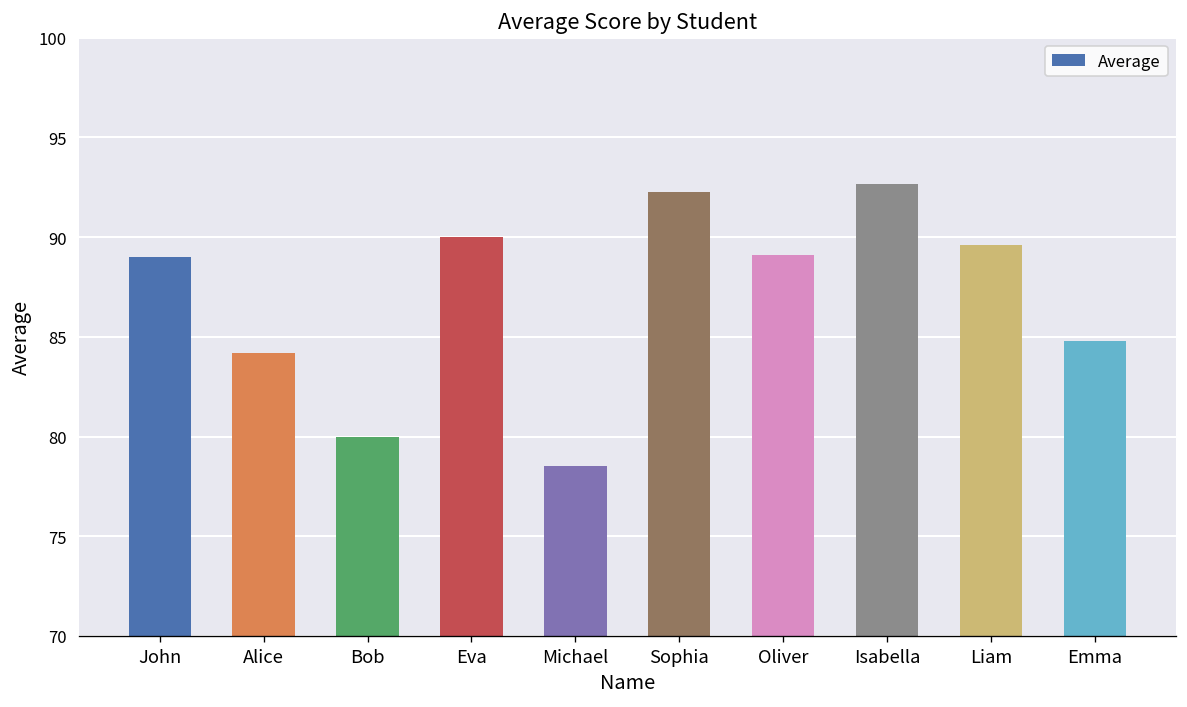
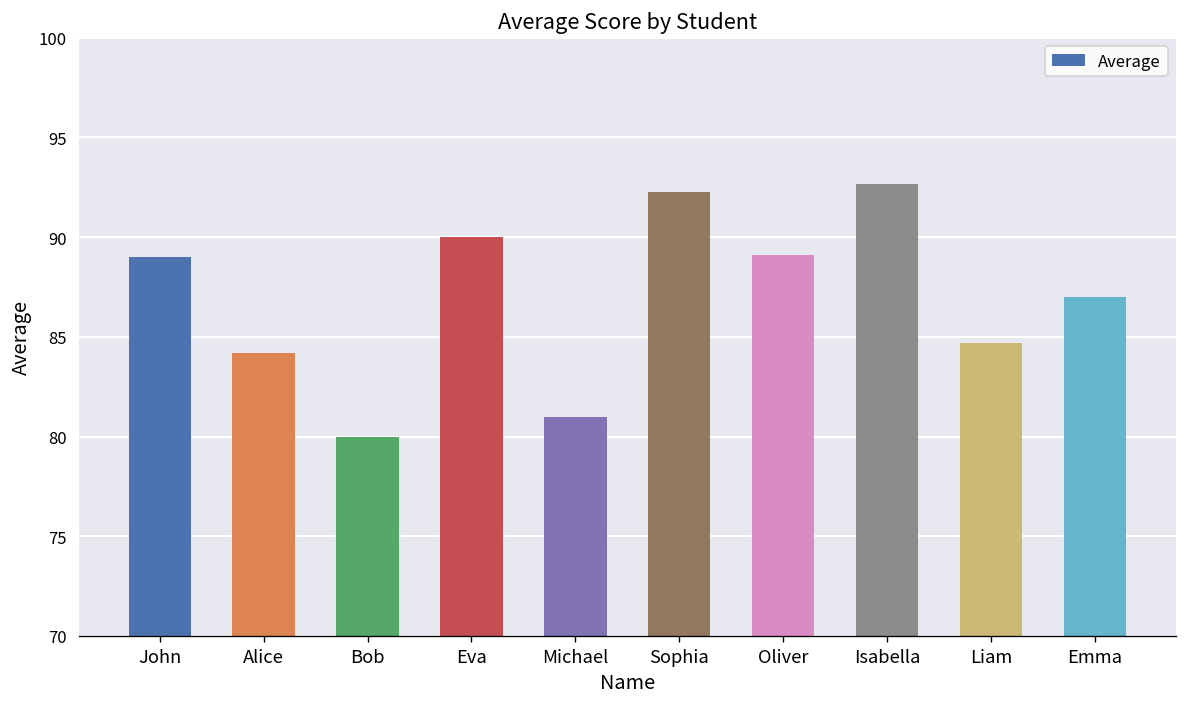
  {
    "John": 89.0,
    "Alice": 84.2,
    "Bob": 80.0,
    "Eva": 90.0,
-   "Michael": 78.5,
+   "Michael": 81.0,
    "Sophia": 92.3,
    "Oliver": 89.1,
    "Isabella": 92.7,
-   "Liam": 89.6,
-   "Emma": 84.8
+   "Liam": 84.7,
+   "Emma": 87.0
  }
